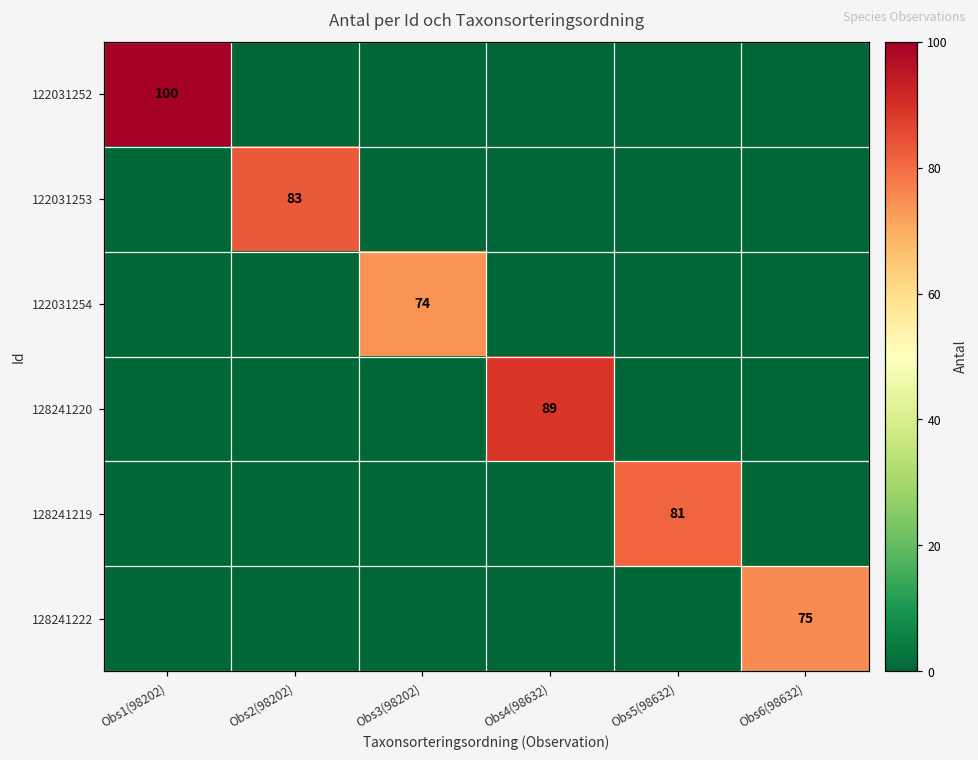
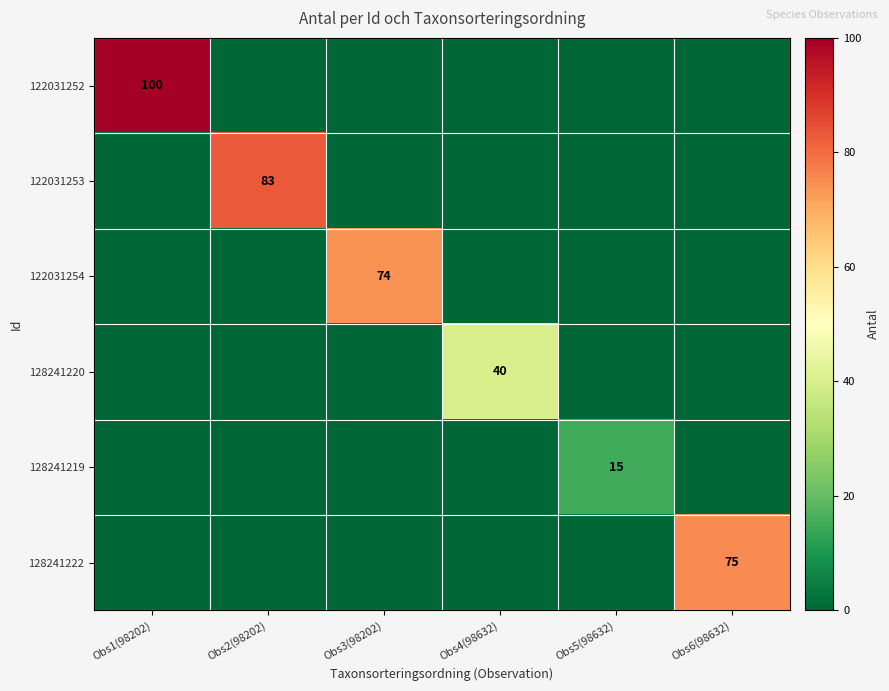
  {
    "122031252": {
      "Obs1(98202)": 100
    },
    "122031253": {
      "Obs2(98202)": 83
    },
    "122031254": {
      "Obs3(98202)": 74
    },
    "128241220": {
-     "Obs4(98632)": 89
+     "Obs4(98632)": 40
    },
    "128241219": {
-     "Obs5(98632)": 81
+     "Obs5(98632)": 15
    },
    "128241222": {
      "Obs6(98632)": 75
    }
  }
